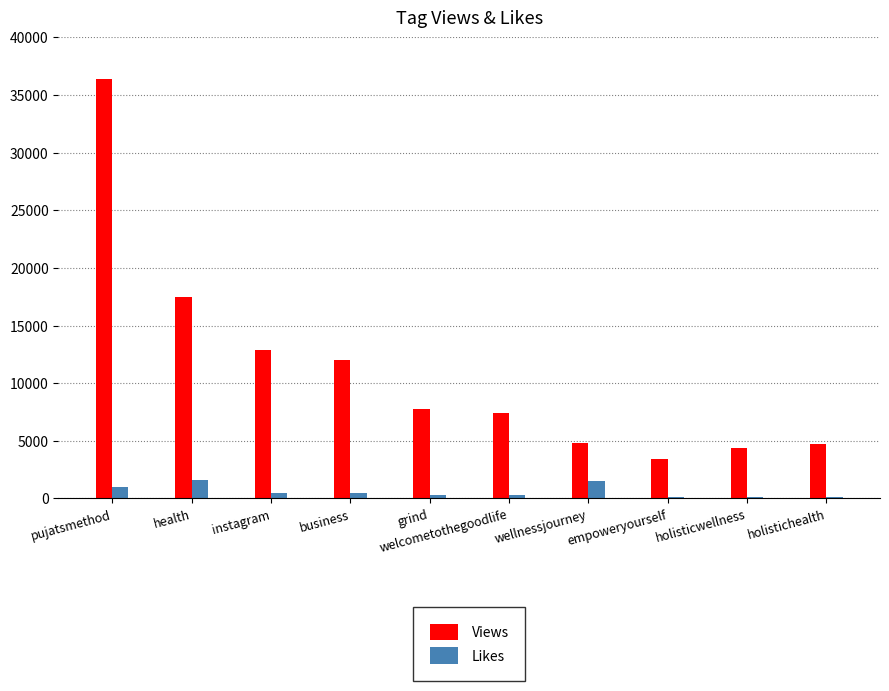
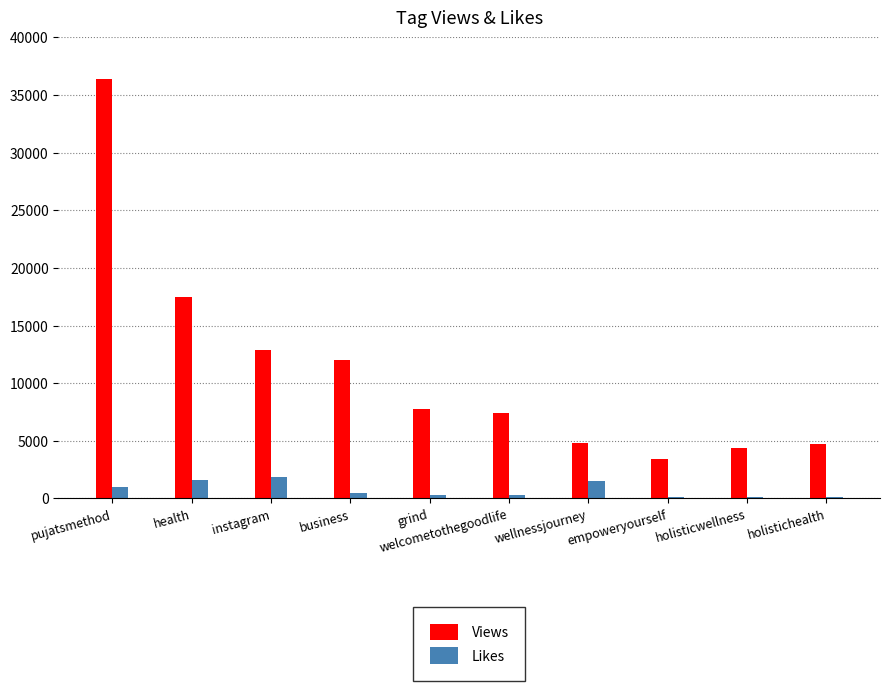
  {
    "Views": {
      "pujatsmethod": 36400,
      "health": 17500,
      "instagram": 12800,
      "business": 12000,
      "grind": 7700,
      "welcometothegoodlife": 7500,
      "wellnessjourney": 4800,
      "empoweryourself": 3400,
      "holisticwellness": 4400,
      "holistichealth": 4700
    },
    "Likes": {
      "pujatsmethod": 1000,
      "health": 1600,
-     "instagram": 500,
+     "instagram": 1800,
      "business": 500,
      "grind": 300,
      "welcometothegoodlife": 300,
      "wellnessjourney": 1600
    }
  }
